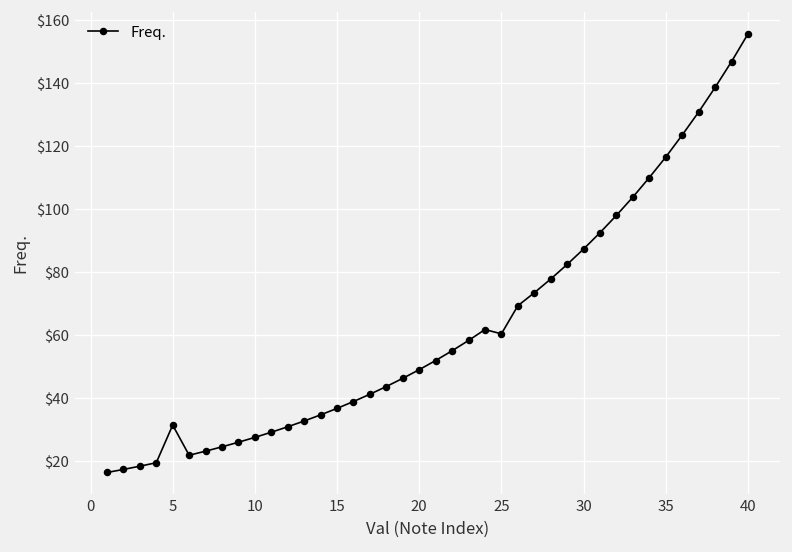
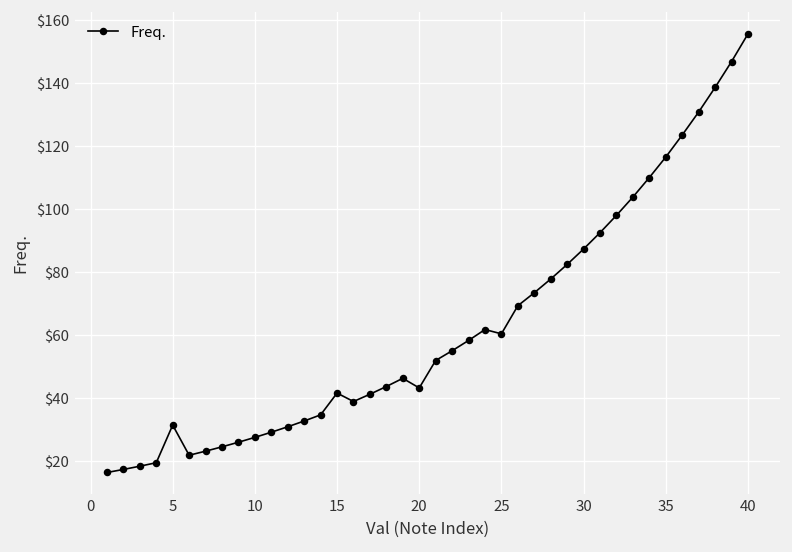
  {
    "5": "$31",
    "10": "$28",
-   "15": "$37",
-   "20": "$49",
+   "15": "$42",
+   "20": "$43",
    "25": "$60",
    "30": "$87",
    "35": "$117",
    "40": "$156"
  }
